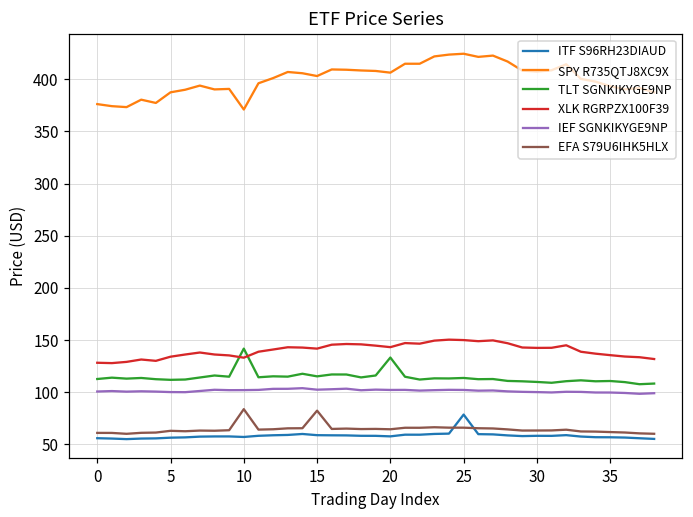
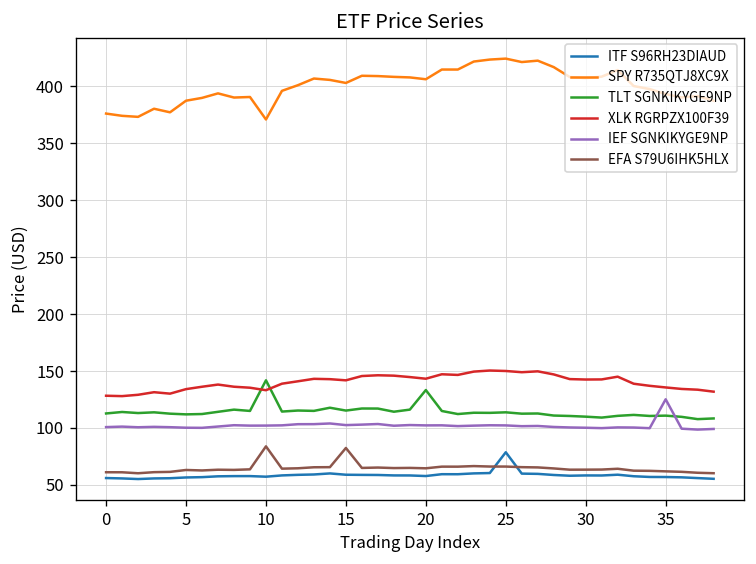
  {
    "ITF S96RH23DIAUD": {
      "0": 60,
      "5": 60,
      "10": 60,
      "15": 60,
      "20": 60,
      "25": 80,
      "30": 60,
      "35": 60
    },
    "SPY R735QTJ8XC9X": {
      "0": 380,
      "5": 390,
      "10": 370,
      "15": 400,
      "20": 410,
      "25": 420
    },
    "TLT SGNKIKYGE9NP": {
      "0": 110,
      "5": 110,
      "10": 140,
      "15": 120,
      "20": 130,
      "25": 110,
      "30": 110,
      "35": 110
    },
    "XLK RGRPZX100F39": {
      "0": 130,
      "5": 130,
      "10": 130,
      "15": 140,
      "20": 140,
      "25": 150,
      "30": 140,
      "35": 140
    },
    "IEF SGNKIKYGE9NP": {
      "0": 100,
      "5": 100,
      "10": 100,
      "15": 100,
      "20": 100,
      "25": 100,
      "30": 100,
-     "35": 100
+     "35": 130
    },
    "EFA S79U6IHK5HLX": {
      "0": 60,
      "5": 60,
      "10": 80,
      "15": 80,
      "20": 60,
      "25": 70,
      "30": 60,
      "35": 60
    }
  }
